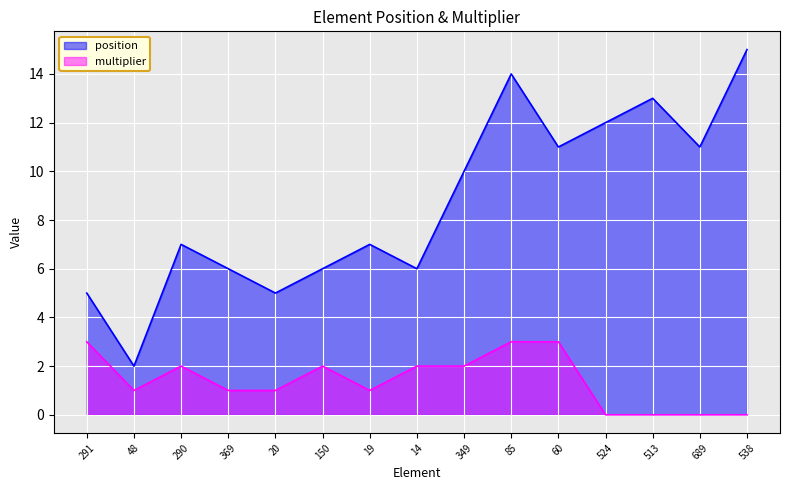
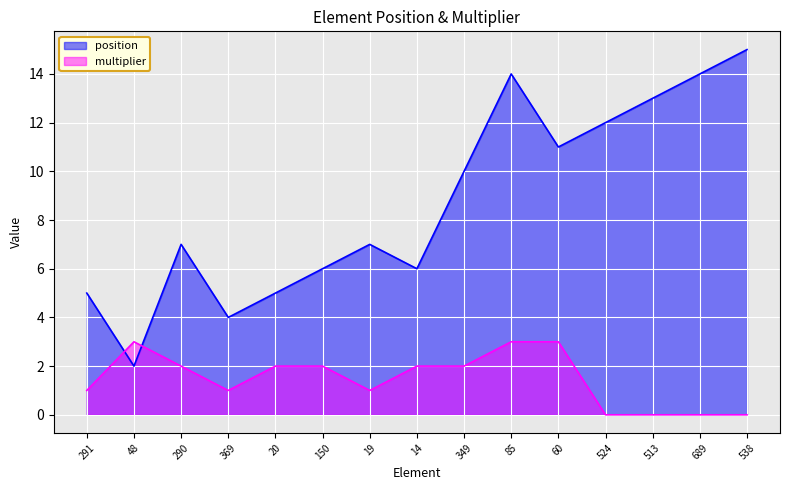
  {
    "position": {
      "291": 5,
      "48": 2,
      "290": 7,
-     "369": 6,
+     "369": 4,
      "20": 5,
      "150": 6,
      "19": 7,
      "14": 6,
      "349": 10,
      "85": 14,
      "60": 11,
      "524": 12,
      "513": 13,
-     "689": 11,
+     "689": 14,
      "538": 15
    },
    "multiplier": {
-     "291": 3,
-     "48": 1,
+     "291": 1,
+     "48": 3,
      "290": 2,
      "369": 1,
-     "20": 1,
+     "20": 2,
      "150": 2,
      "19": 1,
      "14": 2,
      "349": 2,
      "85": 3,
      "60": 3,
      "524": 0,
      "513": 0,
      "689": 0,
      "538": 0
    }
  }
